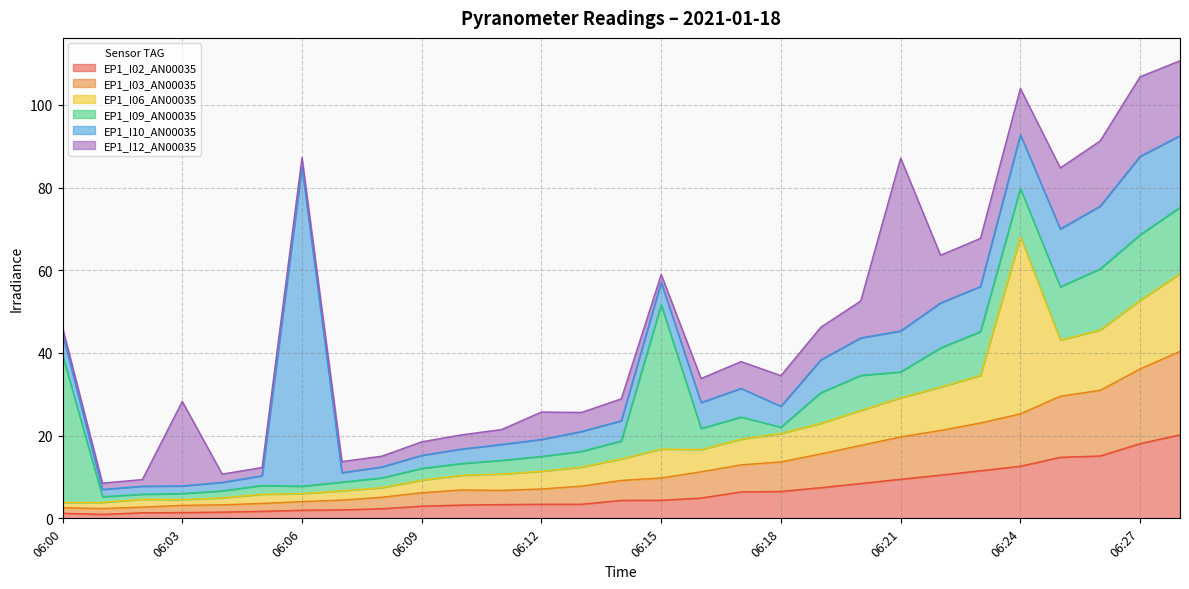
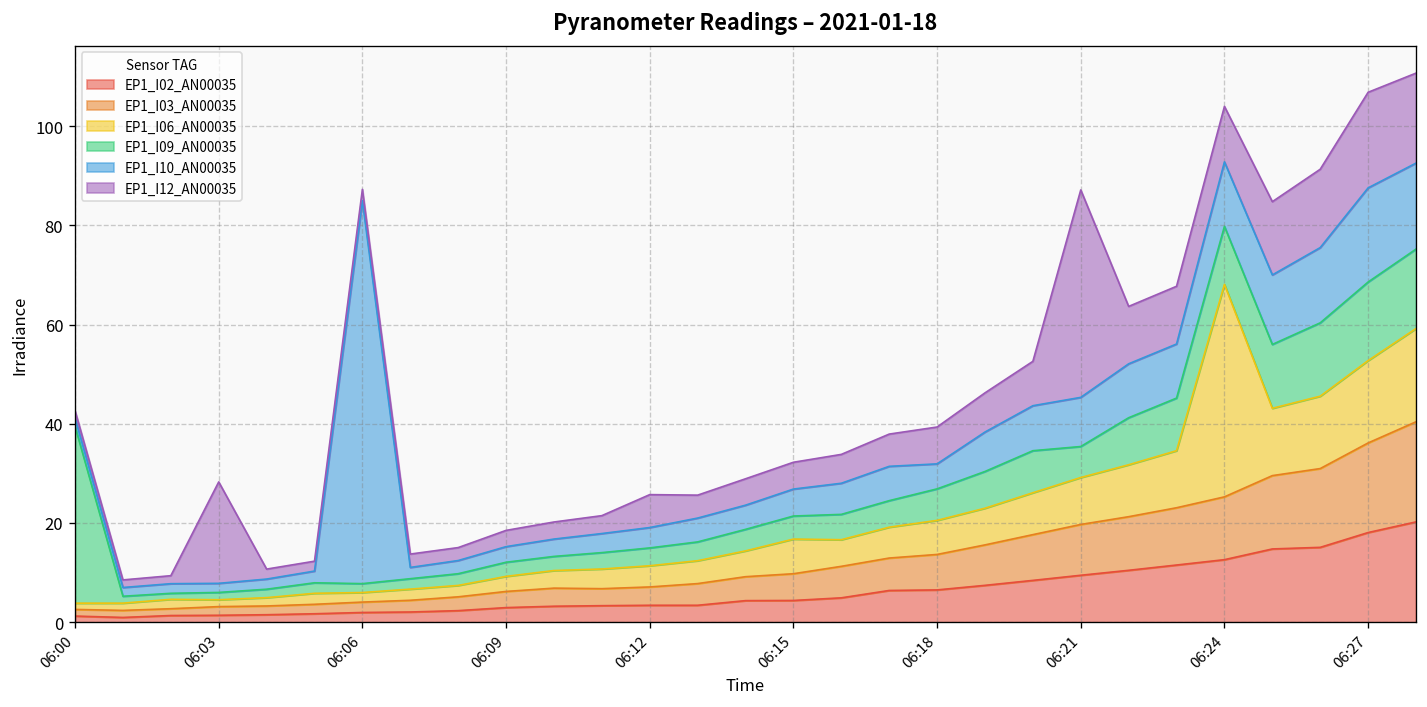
  {
    "EP1_I06_AN00035": {
      "06:00": 1,
      "06:03": 1,
      "06:06": 2,
      "06:09": 3,
      "06:12": 4,
      "06:15": 7,
      "06:18": 7,
      "06:21": 9,
      "06:24": 43,
      "06:27": 17
    },
    "EP1_I09_AN00035": {
      "06:00": 36,
      "06:03": 1,
      "06:06": 2,
      "06:09": 3,
      "06:12": 4,
-     "06:15": 35,
-     "06:18": 2,
+     "06:15": 5,
+     "06:18": 6,
      "06:21": 6,
      "06:24": 12,
      "06:27": 16
    },
    "EP1_I10_AN00035": {
-     "06:00": 5,
+     "06:00": 2,
      "06:03": 2,
      "06:06": 77,
      "06:09": 3,
      "06:12": 4,
      "06:15": 5,
      "06:18": 5,
      "06:21": 10,
      "06:24": 13,
      "06:27": 19
    },
    "EP1_I12_AN00035": {
      "06:00": 1,
      "06:03": 20,
      "06:06": 2,
      "06:09": 3,
      "06:12": 7,
-     "06:15": 2,
+     "06:15": 5,
      "06:18": 7,
      "06:21": 42,
      "06:24": 11,
      "06:27": 19
    }
  }
